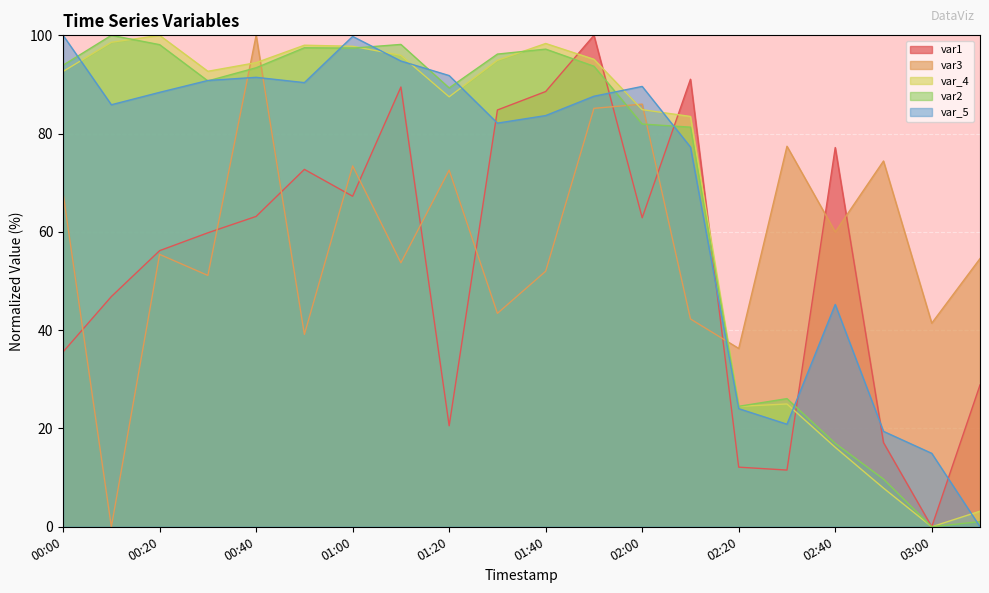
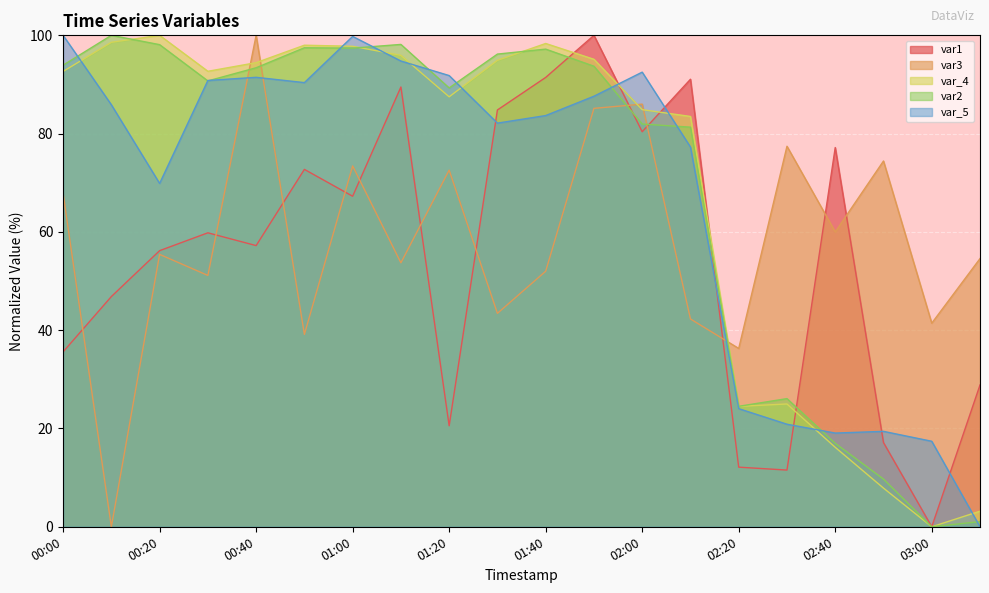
  {
    "var1": {
      "00:00": 36,
      "00:20": 56,
-     "00:40": 63,
+     "00:40": 57,
      "01:00": 67,
      "01:20": 21,
-     "01:40": 89,
-     "02:00": 63,
+     "01:40": 91,
+     "02:00": 80,
      "02:20": 12,
      "02:40": 77
    },
    "var_5": {
      "00:00": 100,
-     "00:20": 88,
+     "00:20": 70,
      "00:40": 91,
      "01:00": 100,
      "01:20": 92,
      "01:40": 84,
-     "02:00": 90,
-     "02:40": 45,
-     "03:00": 15
+     "02:00": 93,
+     "02:40": 19,
+     "03:00": 17
    }
  }
